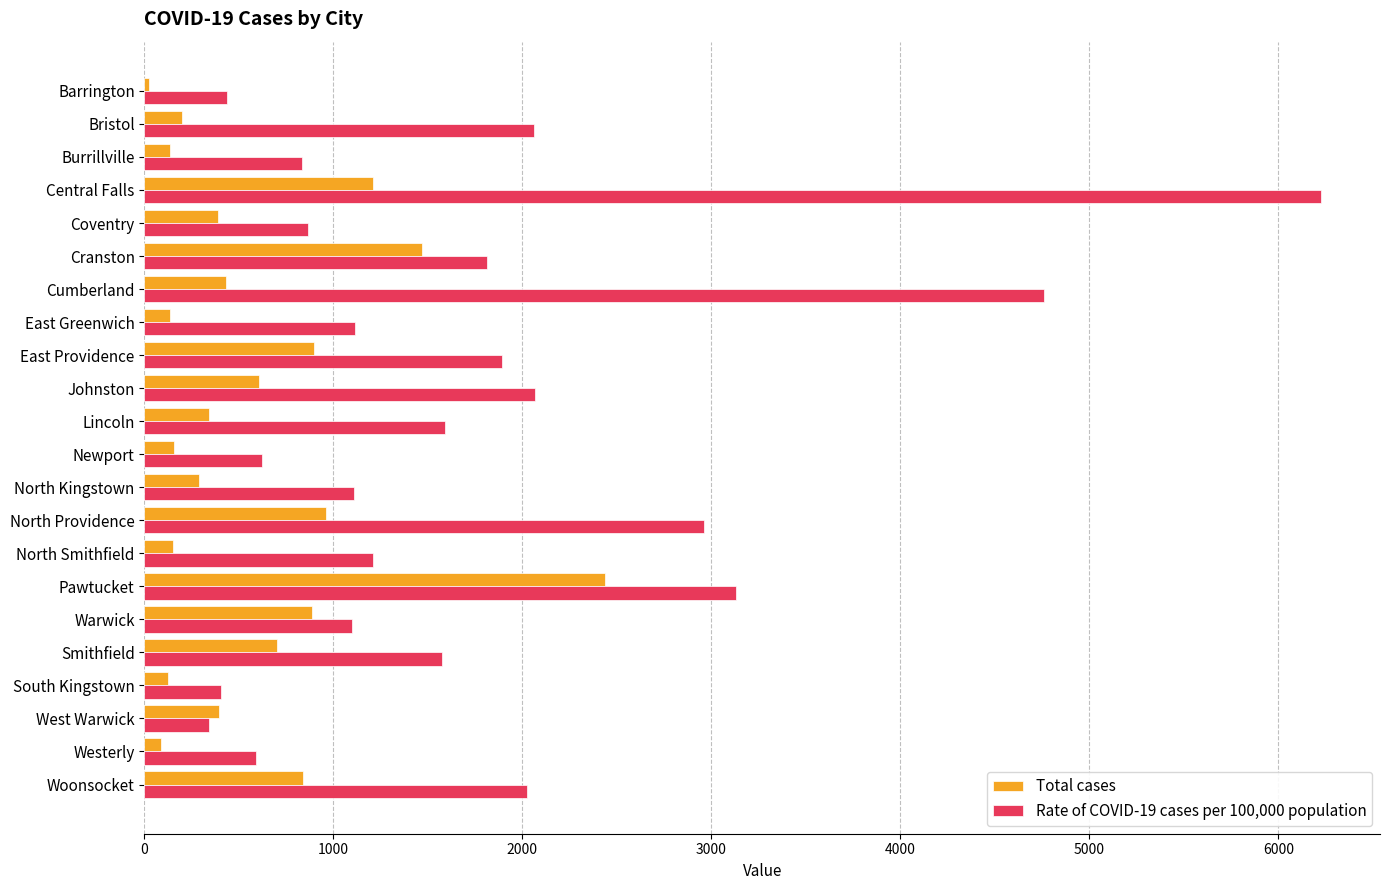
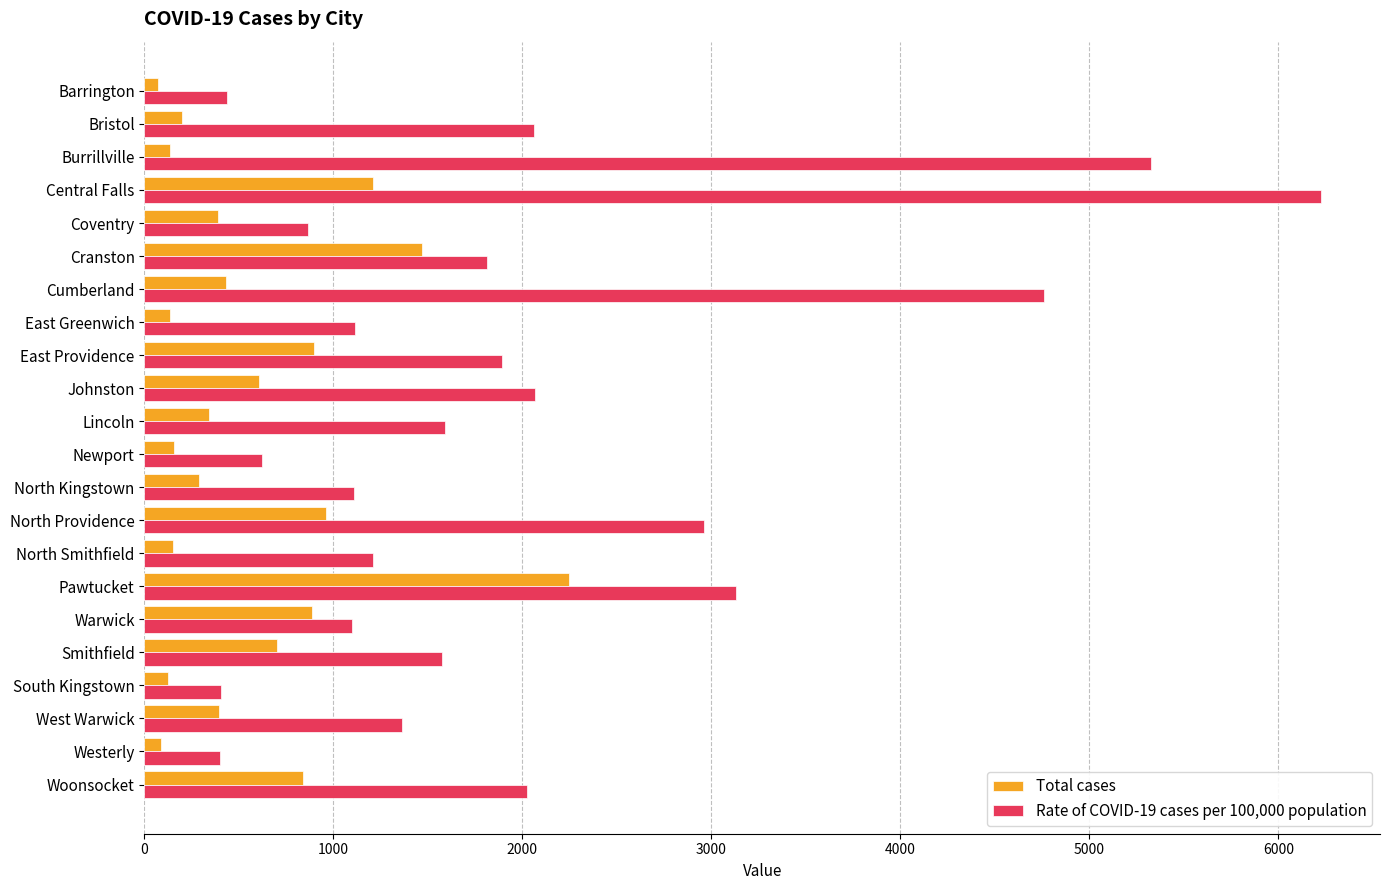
  {
    "Total cases": {
-     "Barrington": 20,
+     "Barrington": 70,
      "Bristol": 200,
      "Burrillville": 140,
      "Central Falls": 1210,
      "Coventry": 390,
      "Cranston": 1470,
      "Cumberland": 430,
      "East Greenwich": 130,
      "East Providence": 900,
      "Johnston": 600,
      "Lincoln": 340,
      "Newport": 150,
      "North Kingstown": 290,
      "North Providence": 960,
      "North Smithfield": 150,
-     "Pawtucket": 2440,
+     "Pawtucket": 2250,
      "Warwick": 890,
      "Smithfield": 700,
      "South Kingstown": 120,
      "West Warwick": 390,
      "Westerly": 90,
      "Woonsocket": 840
    },
    "Rate of COVID-19 cases per 100,000 population": {
      "Barrington": 440,
      "Bristol": 2060,
-     "Burrillville": 830,
+     "Burrillville": 5330,
      "Central Falls": 6230,
      "Coventry": 870,
      "Cranston": 1810,
      "Cumberland": 4760,
      "East Greenwich": 1110,
      "East Providence": 1890,
      "Johnston": 2070,
      "Lincoln": 1590,
      "Newport": 620,
      "North Kingstown": 1110,
      "North Providence": 2960,
      "North Smithfield": 1210,
      "Pawtucket": 3130,
      "Warwick": 1100,
      "Smithfield": 1580,
      "South Kingstown": 400,
-     "West Warwick": 340,
-     "Westerly": 590,
+     "West Warwick": 1360,
+     "Westerly": 400,
      "Woonsocket": 2030
    }
  }
